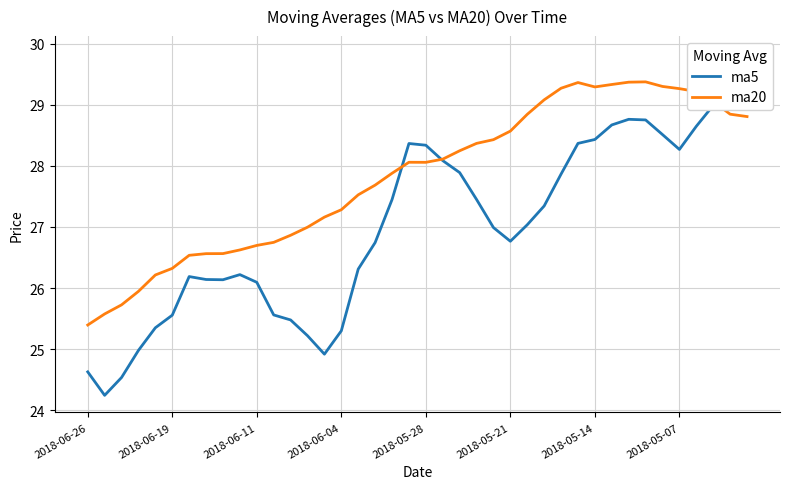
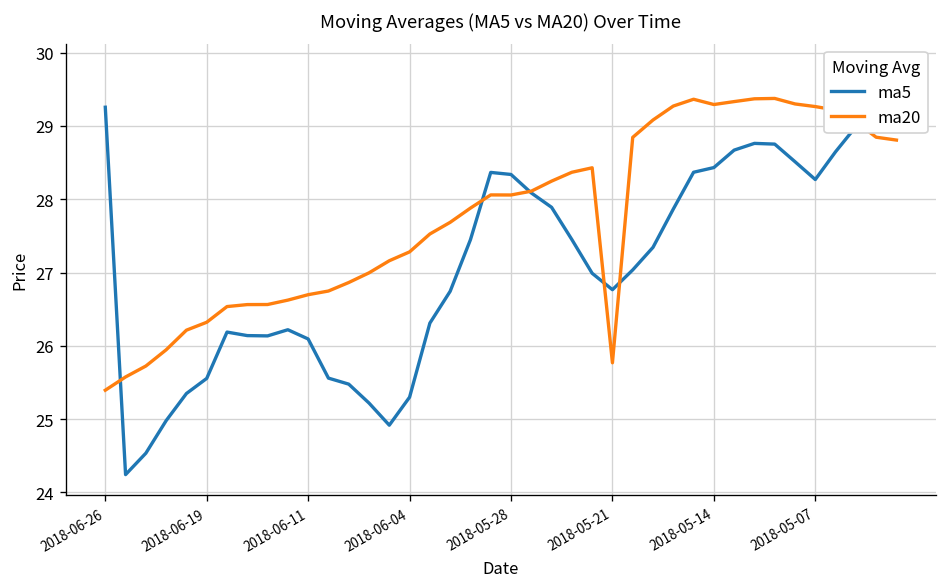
  {
    "ma5": {
-     "2018-06-26": 24.6,
+     "2018-06-26": 29.3,
      "2018-06-19": 25.6,
      "2018-06-11": 26.1,
      "2018-06-04": 25.3,
      "2018-05-28": 28.3,
      "2018-05-21": 26.8,
      "2018-05-14": 28.4,
      "2018-05-07": 28.3
    },
    "ma20": {
      "2018-06-26": 25.4,
      "2018-06-19": 26.3,
      "2018-06-11": 26.7,
      "2018-06-04": 27.3,
      "2018-05-28": 28.1,
-     "2018-05-21": 28.6,
+     "2018-05-21": 25.8,
      "2018-05-14": 29.3,
      "2018-05-07": 29.3
    }
  }
